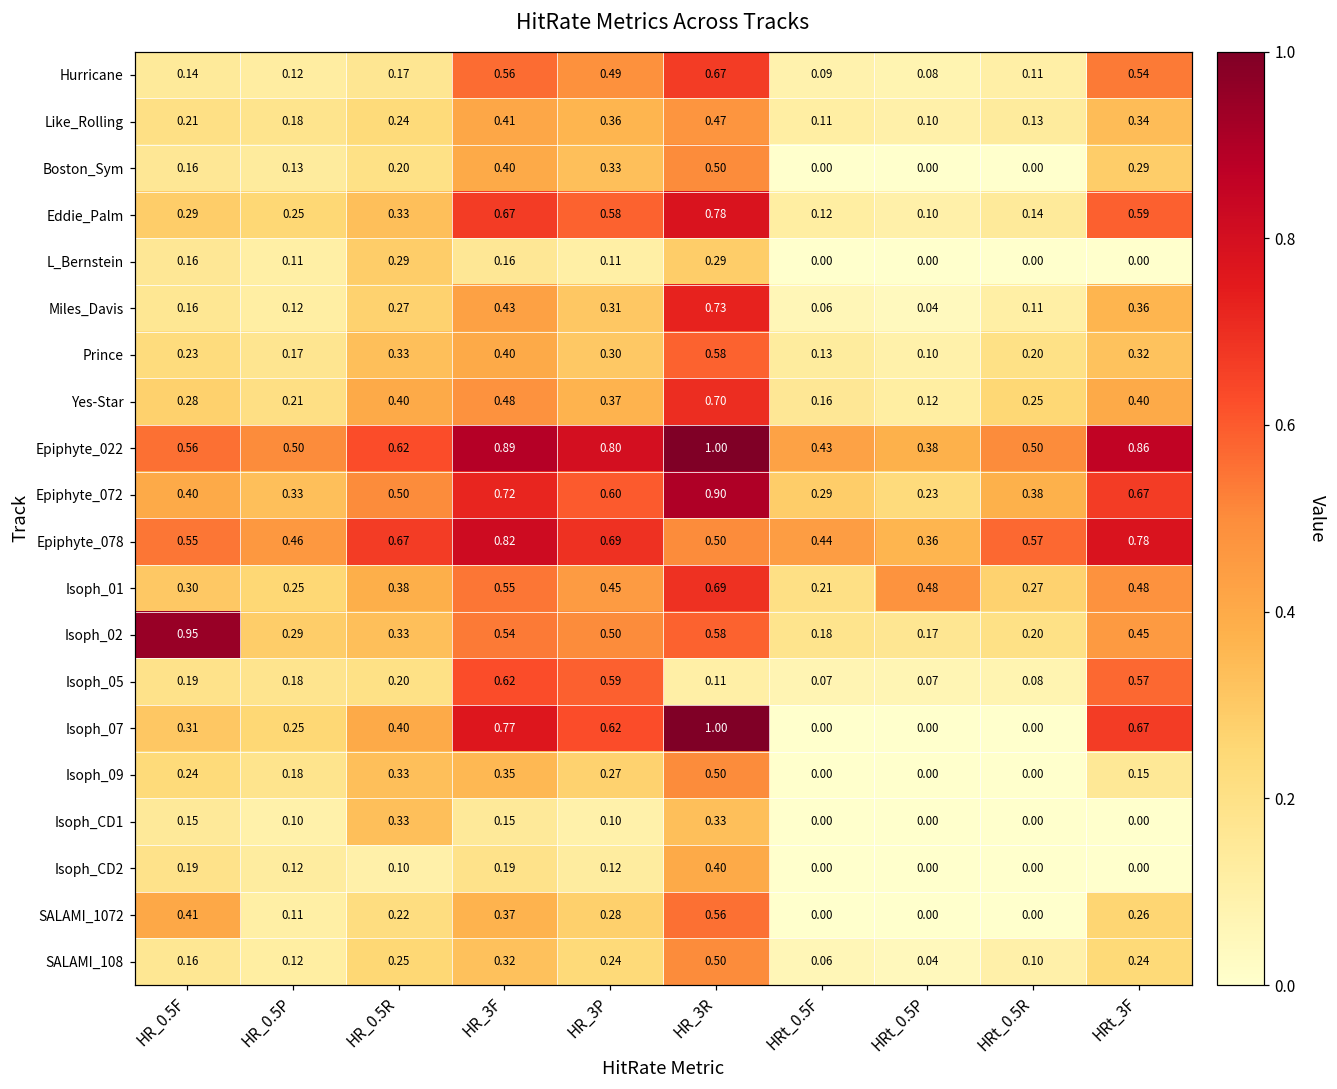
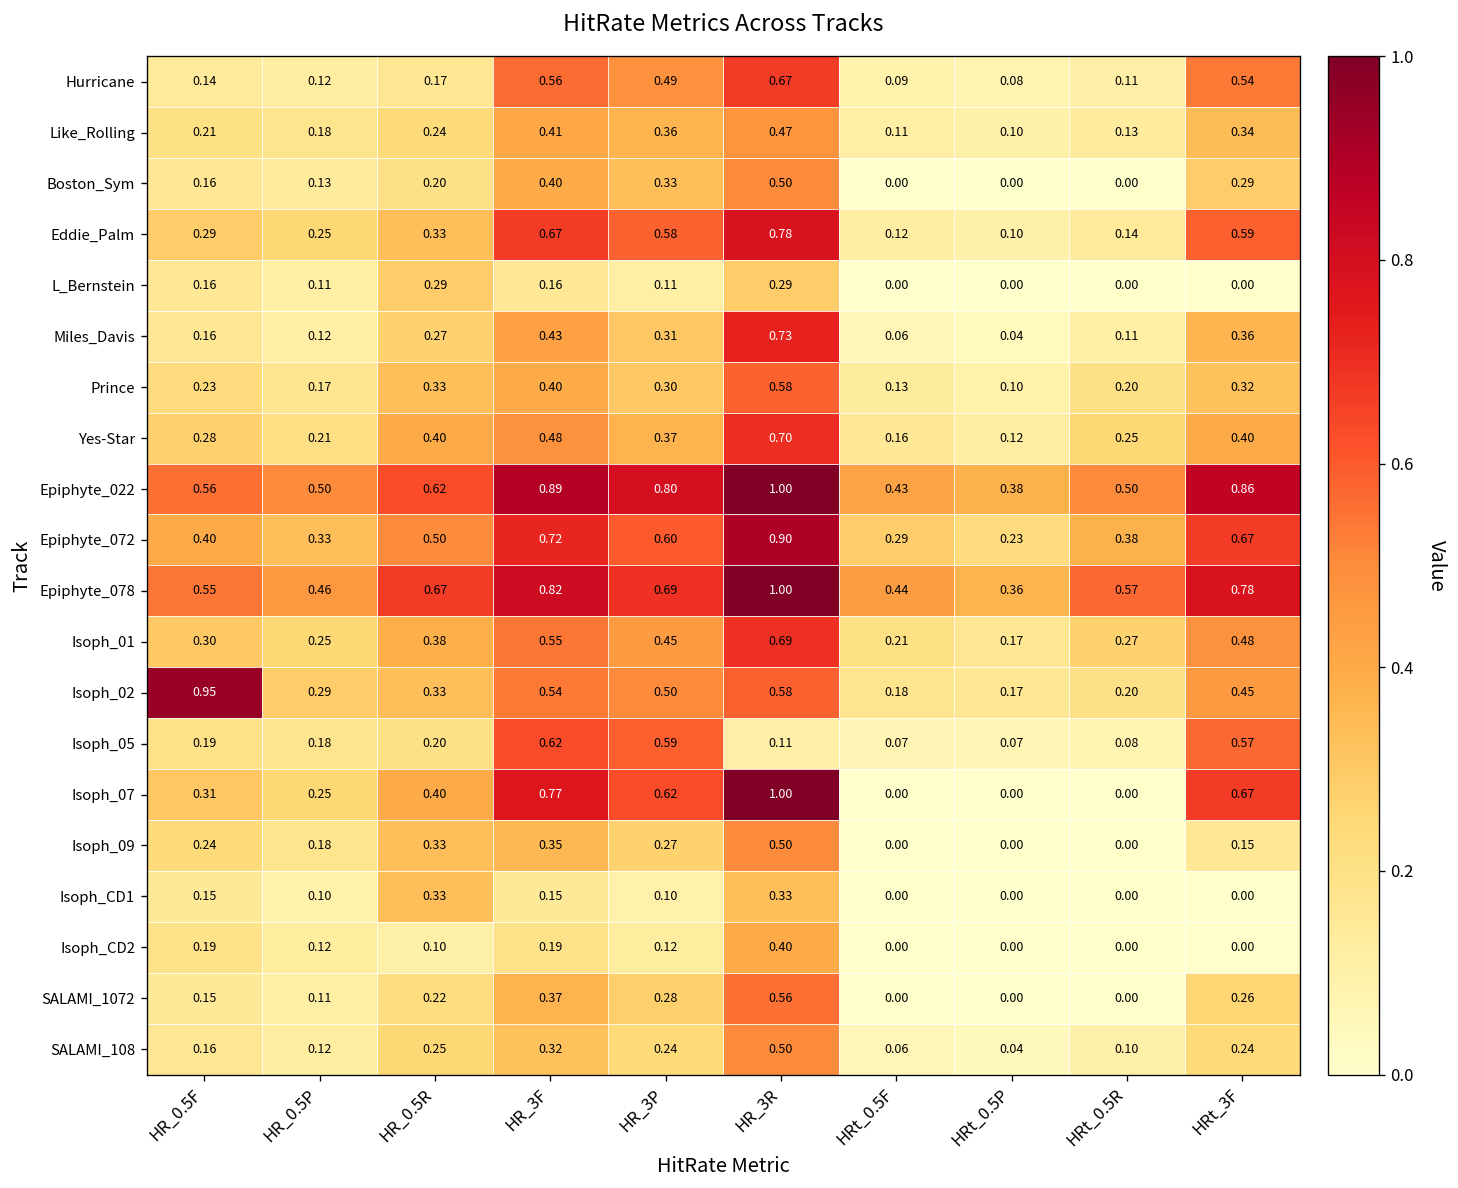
  {
    "Hurricane": {
      "HR_0.5F": 0.14,
      "HR_0.5P": 0.12,
      "HR_0.5R": 0.17,
      "HR_3F": 0.56,
      "HR_3P": 0.49,
      "HR_3R": 0.67,
      "HRt_0.5F": 0.09,
      "HRt_0.5P": 0.08,
      "HRt_0.5R": 0.11,
      "HRt_3F": 0.54
    },
    "Like_Rolling": {
      "HR_0.5F": 0.21,
      "HR_0.5P": 0.18,
      "HR_0.5R": 0.24,
      "HR_3F": 0.41,
      "HR_3P": 0.36,
      "HR_3R": 0.47,
      "HRt_0.5F": 0.11,
      "HRt_0.5P": 0.10,
      "HRt_0.5R": 0.13,
      "HRt_3F": 0.34
    },
    "Boston_Sym": {
      "HR_0.5F": 0.16,
      "HR_0.5P": 0.13,
      "HR_0.5R": 0.20,
      "HR_3F": 0.40,
      "HR_3P": 0.33,
      "HR_3R": 0.50,
      "HRt_0.5F": 0.00,
      "HRt_0.5P": 0.00,
      "HRt_0.5R": 0.00,
      "HRt_3F": 0.29
    },
    "Eddie_Palm": {
      "HR_0.5F": 0.29,
      "HR_0.5P": 0.25,
      "HR_0.5R": 0.33,
      "HR_3F": 0.67,
      "HR_3P": 0.58,
      "HR_3R": 0.78,
      "HRt_0.5F": 0.12,
      "HRt_0.5P": 0.10,
      "HRt_0.5R": 0.14,
      "HRt_3F": 0.59
    },
    "L_Bernstein": {
      "HR_0.5F": 0.16,
      "HR_0.5P": 0.11,
      "HR_0.5R": 0.29,
      "HR_3F": 0.16,
      "HR_3P": 0.11,
      "HR_3R": 0.29,
      "HRt_0.5F": 0.00,
      "HRt_0.5P": 0.00,
      "HRt_0.5R": 0.00,
      "HRt_3F": 0.00
    },
    "Miles_Davis": {
      "HR_0.5F": 0.16,
      "HR_0.5P": 0.12,
      "HR_0.5R": 0.27,
      "HR_3F": 0.43,
      "HR_3P": 0.31,
      "HR_3R": 0.73,
      "HRt_0.5F": 0.06,
      "HRt_0.5P": 0.04,
      "HRt_0.5R": 0.11,
      "HRt_3F": 0.36
    },
    "Prince": {
      "HR_0.5F": 0.23,
      "HR_0.5P": 0.17,
      "HR_0.5R": 0.33,
      "HR_3F": 0.40,
      "HR_3P": 0.30,
      "HR_3R": 0.58,
      "HRt_0.5F": 0.13,
      "HRt_0.5P": 0.10,
      "HRt_0.5R": 0.20,
      "HRt_3F": 0.32
    },
    "Yes-Star": {
      "HR_0.5F": 0.28,
      "HR_0.5P": 0.21,
      "HR_0.5R": 0.40,
      "HR_3F": 0.48,
      "HR_3P": 0.37,
      "HR_3R": 0.70,
      "HRt_0.5F": 0.16,
      "HRt_0.5P": 0.12,
      "HRt_0.5R": 0.25,
      "HRt_3F": 0.40
    },
    "Epiphyte_022": {
      "HR_0.5F": 0.56,
      "HR_0.5P": 0.50,
      "HR_0.5R": 0.62,
      "HR_3F": 0.89,
      "HR_3P": 0.80,
      "HR_3R": 1.00,
      "HRt_0.5F": 0.43,
      "HRt_0.5P": 0.38,
      "HRt_0.5R": 0.50,
      "HRt_3F": 0.86
    },
    "Epiphyte_072": {
      "HR_0.5F": 0.40,
      "HR_0.5P": 0.33,
      "HR_0.5R": 0.50,
      "HR_3F": 0.72,
      "HR_3P": 0.60,
      "HR_3R": 0.90,
      "HRt_0.5F": 0.29,
      "HRt_0.5P": 0.23,
      "HRt_0.5R": 0.38,
      "HRt_3F": 0.67
    },
    "Epiphyte_078": {
      "HR_0.5F": 0.55,
      "HR_0.5P": 0.46,
      "HR_0.5R": 0.67,
      "HR_3F": 0.82,
      "HR_3P": 0.69,
-     "HR_3R": 0.50,
+     "HR_3R": 1.00,
      "HRt_0.5F": 0.44,
      "HRt_0.5P": 0.36,
      "HRt_0.5R": 0.57,
      "HRt_3F": 0.78
    },
    "Isoph_01": {
      "HR_0.5F": 0.30,
      "HR_0.5P": 0.25,
      "HR_0.5R": 0.38,
      "HR_3F": 0.55,
      "HR_3P": 0.45,
      "HR_3R": 0.69,
      "HRt_0.5F": 0.21,
-     "HRt_0.5P": 0.48,
+     "HRt_0.5P": 0.17,
      "HRt_0.5R": 0.27,
      "HRt_3F": 0.48
    },
    "Isoph_02": {
      "HR_0.5F": 0.95,
      "HR_0.5P": 0.29,
      "HR_0.5R": 0.33,
      "HR_3F": 0.54,
      "HR_3P": 0.50,
      "HR_3R": 0.58,
      "HRt_0.5F": 0.18,
      "HRt_0.5P": 0.17,
      "HRt_0.5R": 0.20,
      "HRt_3F": 0.45
    },
    "Isoph_05": {
      "HR_0.5F": 0.19,
      "HR_0.5P": 0.18,
      "HR_0.5R": 0.20,
      "HR_3F": 0.62,
      "HR_3P": 0.59,
      "HR_3R": 0.11,
      "HRt_0.5F": 0.07,
      "HRt_0.5P": 0.07,
      "HRt_0.5R": 0.08,
      "HRt_3F": 0.57
    },
    "Isoph_07": {
      "HR_0.5F": 0.31,
      "HR_0.5P": 0.25,
      "HR_0.5R": 0.40,
      "HR_3F": 0.77,
      "HR_3P": 0.62,
      "HR_3R": 1.00,
      "HRt_0.5F": 0.00,
      "HRt_0.5P": 0.00,
      "HRt_0.5R": 0.00,
      "HRt_3F": 0.67
    },
    "Isoph_09": {
      "HR_0.5F": 0.24,
      "HR_0.5P": 0.18,
      "HR_0.5R": 0.33,
      "HR_3F": 0.35,
      "HR_3P": 0.27,
      "HR_3R": 0.50,
      "HRt_0.5F": 0.00,
      "HRt_0.5P": 0.00,
      "HRt_0.5R": 0.00,
      "HRt_3F": 0.15
    },
    "Isoph_CD1": {
      "HR_0.5F": 0.15,
      "HR_0.5P": 0.10,
      "HR_0.5R": 0.33,
      "HR_3F": 0.15,
      "HR_3P": 0.10,
      "HR_3R": 0.33,
      "HRt_0.5F": 0.00,
      "HRt_0.5P": 0.00,
      "HRt_0.5R": 0.00,
      "HRt_3F": 0.00
    },
    "Isoph_CD2": {
      "HR_0.5F": 0.19,
      "HR_0.5P": 0.12,
      "HR_0.5R": 0.10,
      "HR_3F": 0.19,
      "HR_3P": 0.12,
      "HR_3R": 0.40,
      "HRt_0.5F": 0.00,
      "HRt_0.5P": 0.00,
      "HRt_0.5R": 0.00,
      "HRt_3F": 0.00
    },
    "SALAMI_1072": {
-     "HR_0.5F": 0.41,
+     "HR_0.5F": 0.15,
      "HR_0.5P": 0.11,
      "HR_0.5R": 0.22,
      "HR_3F": 0.37,
      "HR_3P": 0.28,
      "HR_3R": 0.56,
      "HRt_0.5F": 0.00,
      "HRt_0.5P": 0.00,
      "HRt_0.5R": 0.00,
      "HRt_3F": 0.26
    },
    "SALAMI_108": {
      "HR_0.5F": 0.16,
      "HR_0.5P": 0.12,
      "HR_0.5R": 0.25,
      "HR_3F": 0.32,
      "HR_3P": 0.24,
      "HR_3R": 0.50,
      "HRt_0.5F": 0.06,
      "HRt_0.5P": 0.04,
      "HRt_0.5R": 0.10,
      "HRt_3F": 0.24
    }
  }
